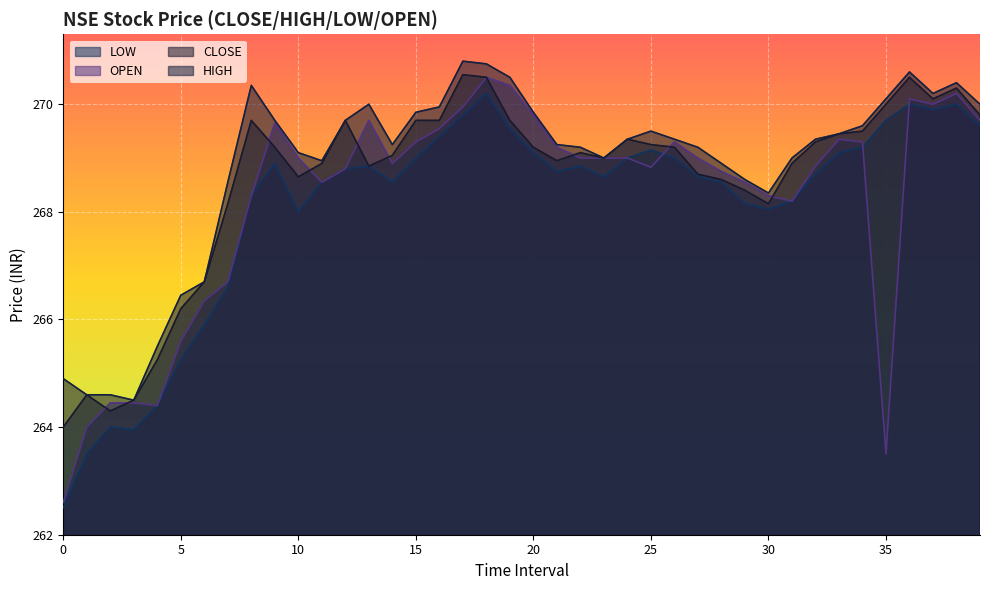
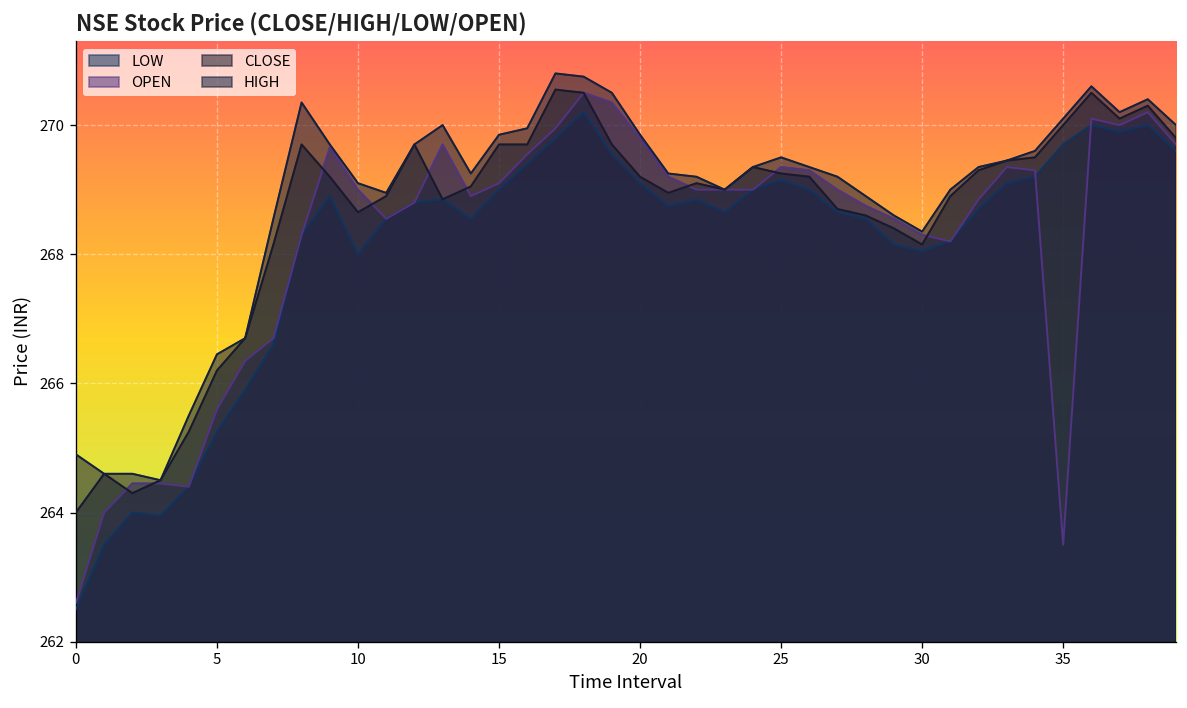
  {
    "OPEN": {
      "0": 262.6,
      "5": 265.6,
      "10": 269.0,
-     "15": 269.3,
+     "15": 269.1,
      "20": 269.8,
-     "25": 268.8,
+     "25": 269.4,
      "30": 268.3,
      "35": 263.5
    }
  }
